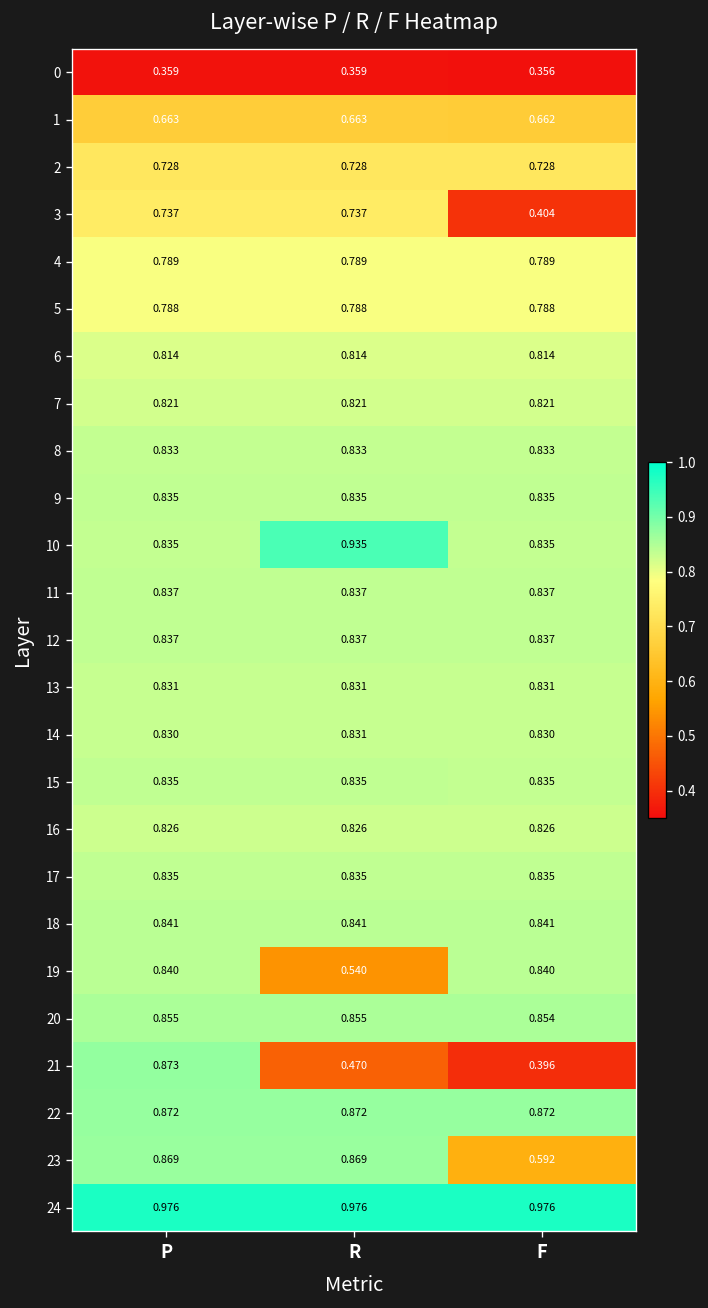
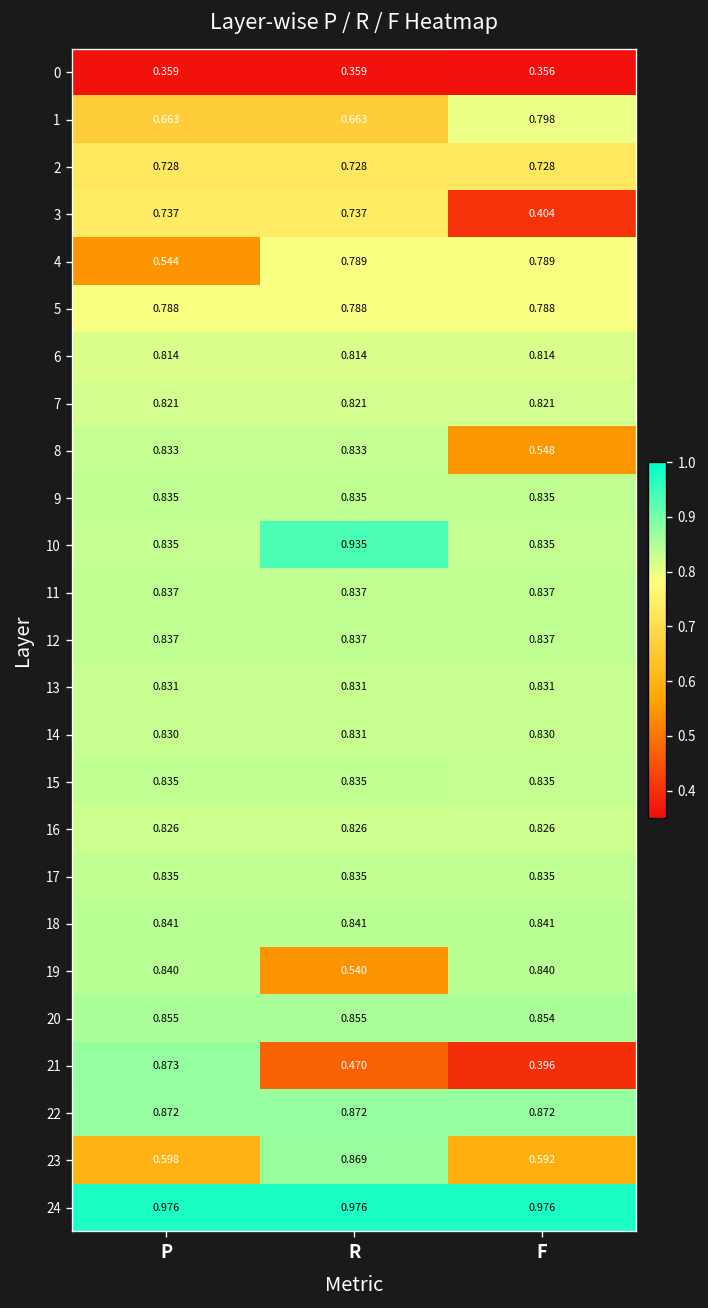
  {
    "0": {
      "P": 0.359,
      "R": 0.359,
      "F": 0.356
    },
    "1": {
      "P": 0.663,
      "R": 0.663,
-     "F": 0.662
+     "F": 0.798
    },
    "2": {
      "P": 0.728,
      "R": 0.728,
      "F": 0.728
    },
    "3": {
      "P": 0.737,
      "R": 0.737,
      "F": 0.404
    },
    "4": {
-     "P": 0.789,
+     "P": 0.544,
      "R": 0.789,
      "F": 0.789
    },
    "5": {
      "P": 0.788,
      "R": 0.788,
      "F": 0.788
    },
    "6": {
      "P": 0.814,
      "R": 0.814,
      "F": 0.814
    },
    "7": {
      "P": 0.821,
      "R": 0.821,
      "F": 0.821
    },
    "8": {
      "P": 0.833,
      "R": 0.833,
-     "F": 0.833
+     "F": 0.548
    },
    "9": {
      "P": 0.835,
      "R": 0.835,
      "F": 0.835
    },
    "10": {
      "P": 0.835,
      "R": 0.935,
      "F": 0.835
    },
    "11": {
      "P": 0.837,
      "R": 0.837,
      "F": 0.837
    },
    "12": {
      "P": 0.837,
      "R": 0.837,
      "F": 0.837
    },
    "13": {
      "P": 0.831,
      "R": 0.831,
      "F": 0.831
    },
    "14": {
      "P": 0.830,
      "R": 0.831,
      "F": 0.830
    },
    "15": {
      "P": 0.835,
      "R": 0.835,
      "F": 0.835
    },
    "16": {
      "P": 0.826,
      "R": 0.826,
      "F": 0.826
    },
    "17": {
      "P": 0.835,
      "R": 0.835,
      "F": 0.835
    },
    "18": {
      "P": 0.841,
      "R": 0.841,
      "F": 0.841
    },
    "19": {
      "P": 0.840,
      "R": 0.540,
      "F": 0.840
    },
    "20": {
      "P": 0.855,
      "R": 0.855,
      "F": 0.854
    },
    "21": {
      "P": 0.873,
      "R": 0.470,
      "F": 0.396
    },
    "22": {
      "P": 0.872,
      "R": 0.872,
      "F": 0.872
    },
    "23": {
-     "P": 0.869,
+     "P": 0.598,
      "R": 0.869,
      "F": 0.592
    },
    "24": {
      "P": 0.976,
      "R": 0.976,
      "F": 0.976
    }
  }
